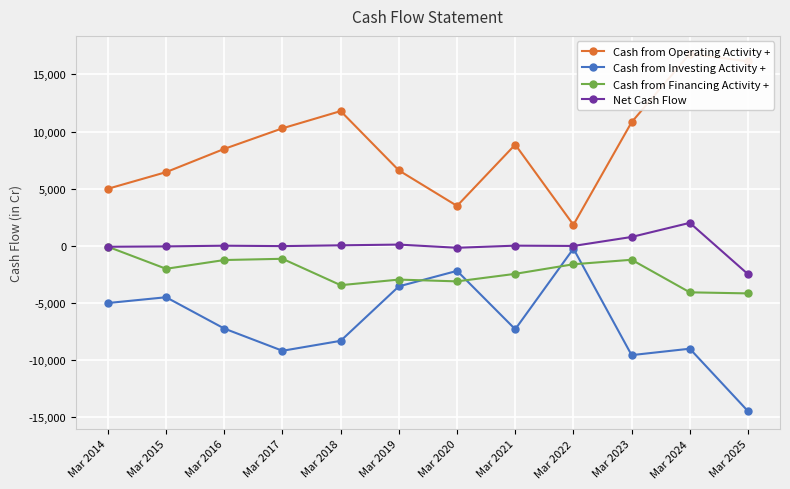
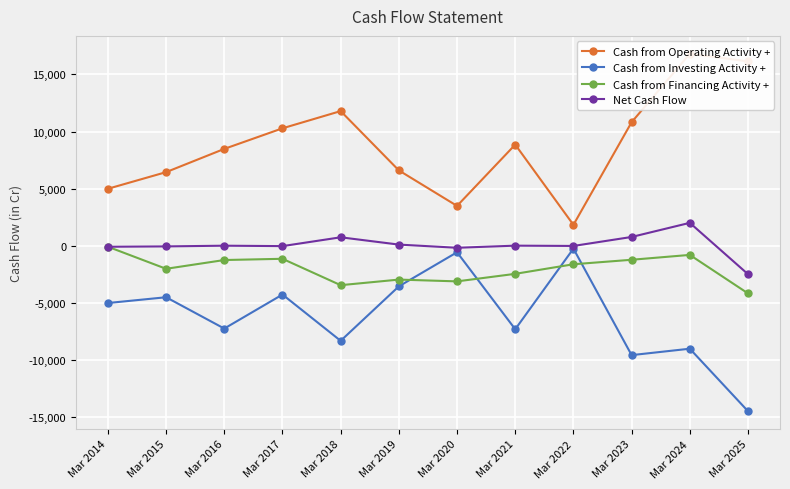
  {
    "Cash from Operating Activity +": {
      "Mar 2014": "5,000",
      "Mar 2015": "6,400",
      "Mar 2016": "8,500",
      "Mar 2017": "10,300",
      "Mar 2018": "11,800",
      "Mar 2019": "6,600",
      "Mar 2020": "3,500",
      "Mar 2021": "8,900",
      "Mar 2022": "1,800",
      "Mar 2023": "10,800"
    },
    "Cash from Investing Activity +": {
      "Mar 2014": "-5,000",
      "Mar 2015": "-4,500",
      "Mar 2016": "-7,200",
-     "Mar 2017": "-9,200",
+     "Mar 2017": "-4,300",
      "Mar 2018": "-8,300",
      "Mar 2019": "-3,500",
-     "Mar 2020": "-2,200",
+     "Mar 2020": "-600",
      "Mar 2021": "-7,300",
      "Mar 2022": "-200",
      "Mar 2023": "-9,600",
      "Mar 2024": "-9,000",
      "Mar 2025": "-14,500"
    },
    "Cash from Financing Activity +": {
      "Mar 2015": "-2,000",
      "Mar 2016": "-1,200",
      "Mar 2017": "-1,100",
      "Mar 2018": "-3,400",
      "Mar 2019": "-2,900",
      "Mar 2020": "-3,100",
      "Mar 2021": "-2,400",
      "Mar 2022": "-1,600",
      "Mar 2023": "-1,200",
-     "Mar 2024": "-4,100",
+     "Mar 2024": "-800",
      "Mar 2025": "-4,200"
    },
    "Net Cash Flow": {
      "Mar 2015": "0",
      "Mar 2016": "0",
      "Mar 2017": "0",
-     "Mar 2018": "100",
+     "Mar 2018": "800",
      "Mar 2019": "100",
      "Mar 2020": "-200",
      "Mar 2021": "0",
      "Mar 2022": "0",
      "Mar 2023": "800",
      "Mar 2024": "2,000",
      "Mar 2025": "-2,500"
    }
  }
